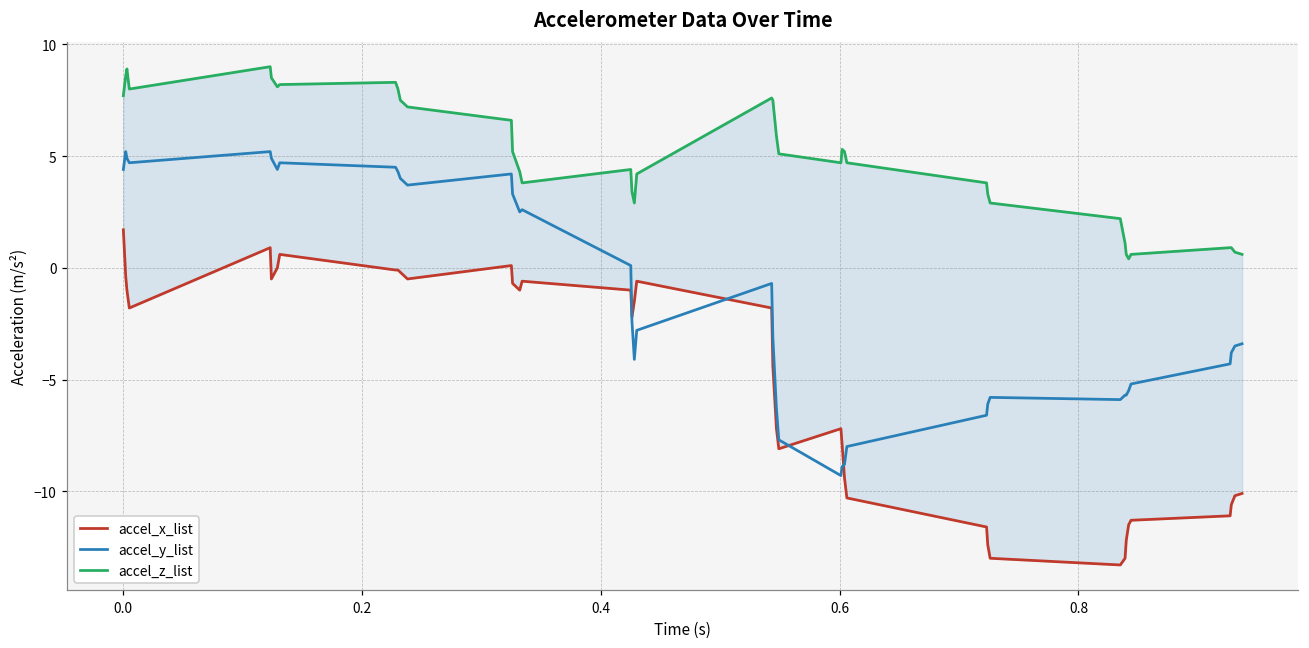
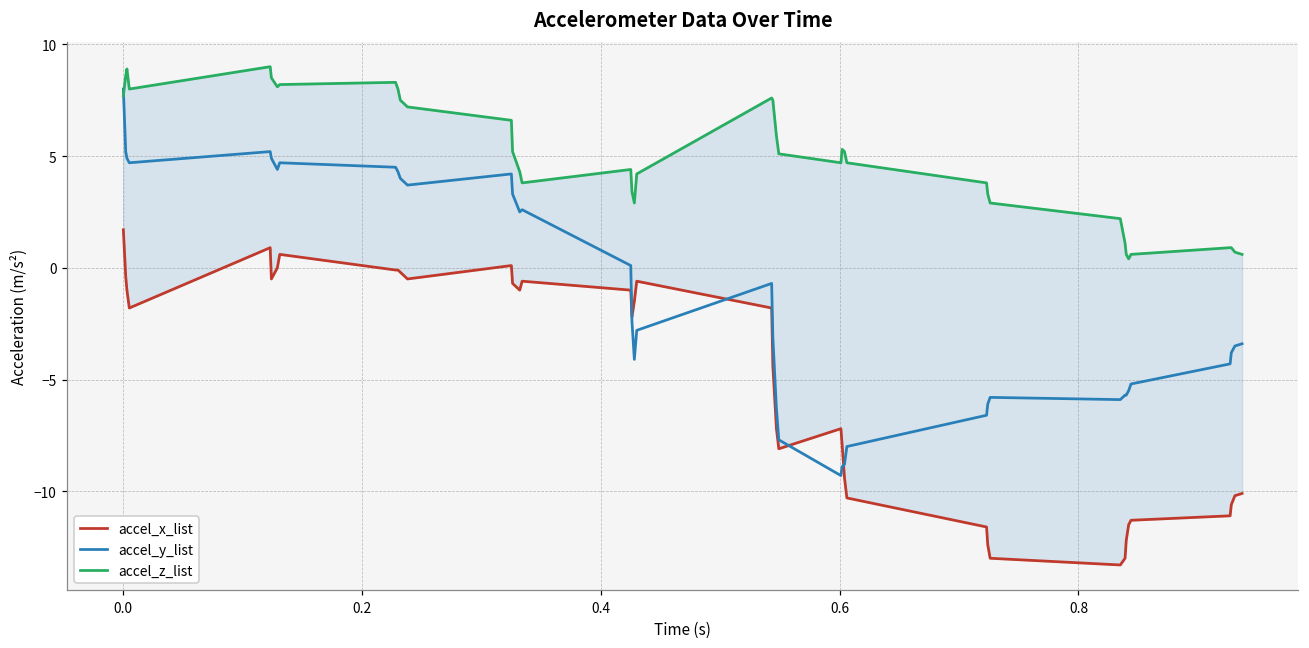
  {
    "accel_x_list": {
      "0.0": 1.7
    },
    "accel_y_list": {
-     "0.0": 4.4
+     "0.0": 8.0
    },
    "accel_z_list": {
      "0.0": 7.7
    }
  }
